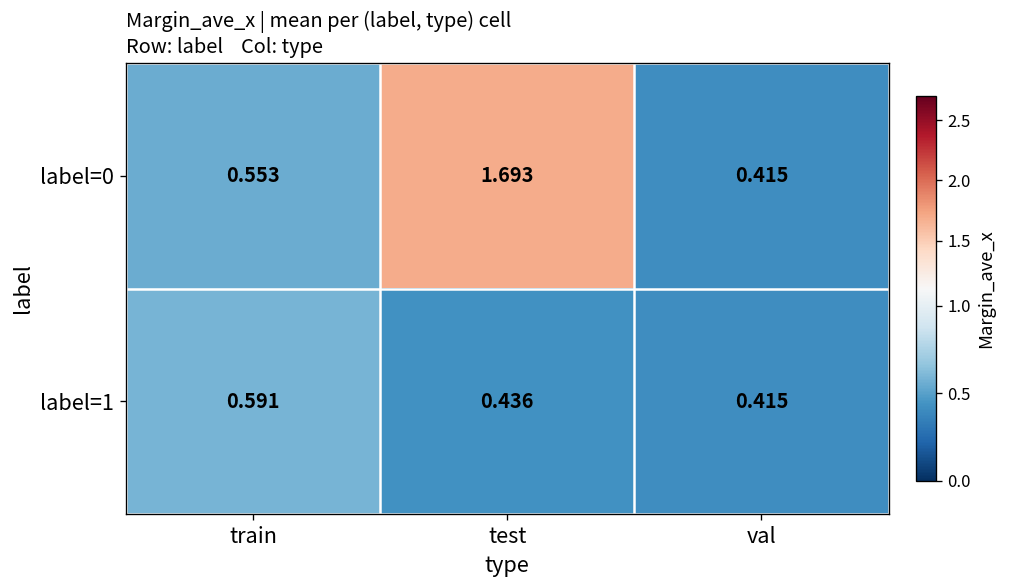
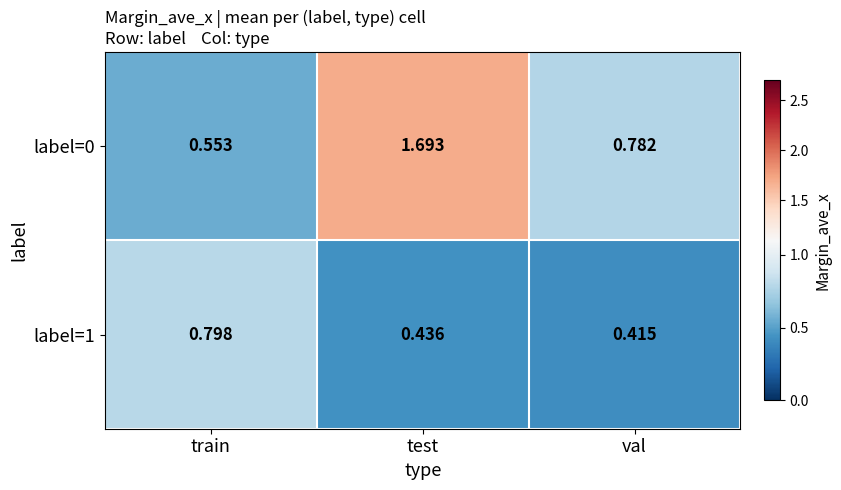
  {
    "label=0": {
      "train": 0.553,
      "test": 1.693,
-     "val": 0.415
+     "val": 0.782
    },
    "label=1": {
-     "train": 0.591,
+     "train": 0.798,
      "test": 0.436,
      "val": 0.415
    }
  }
